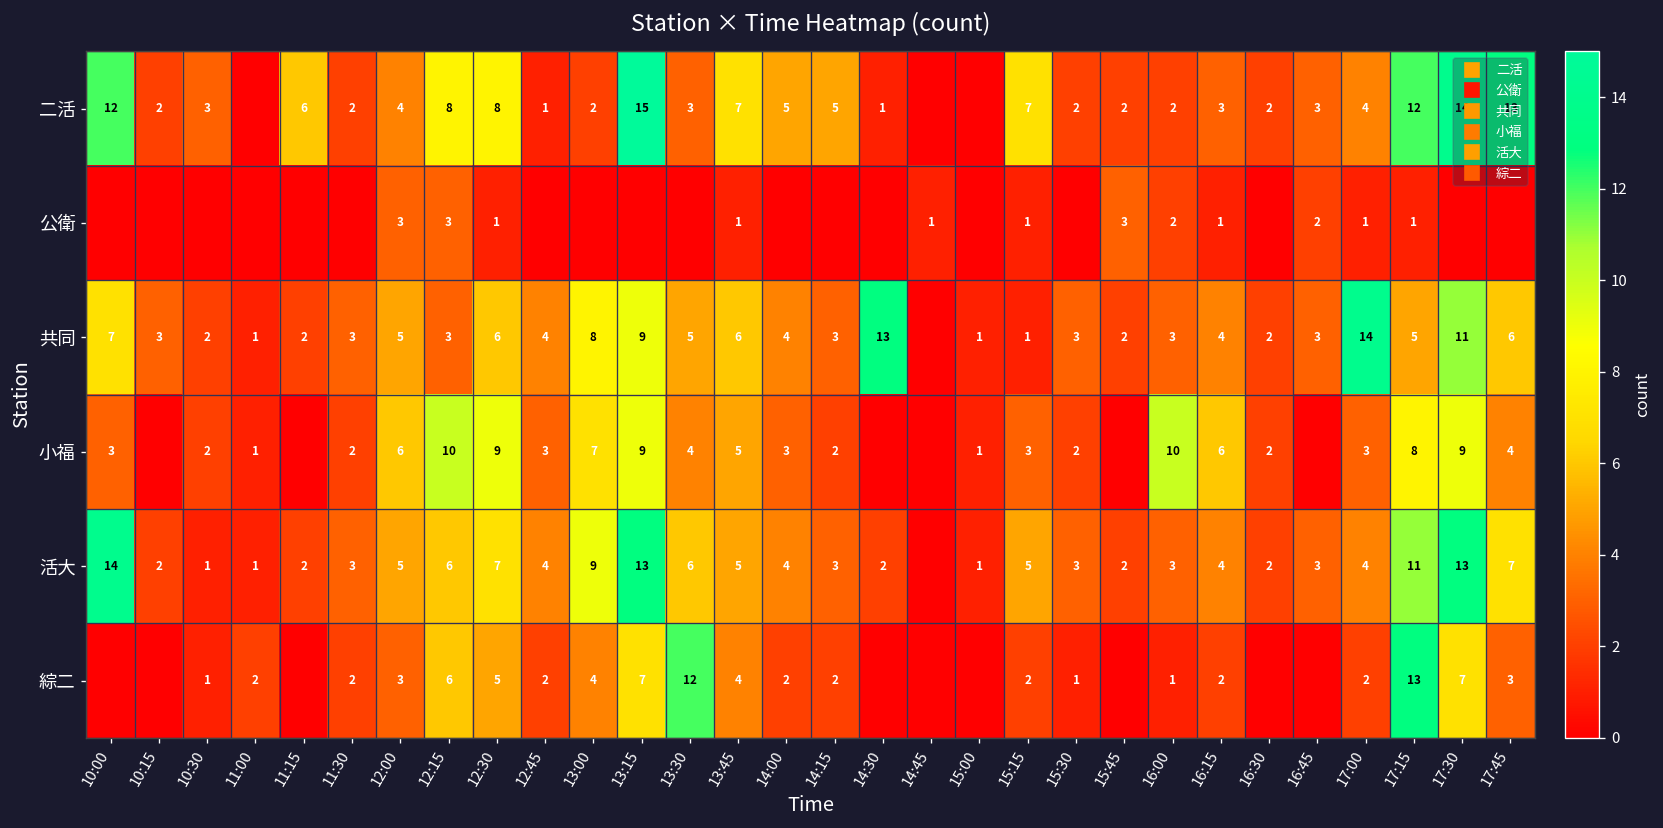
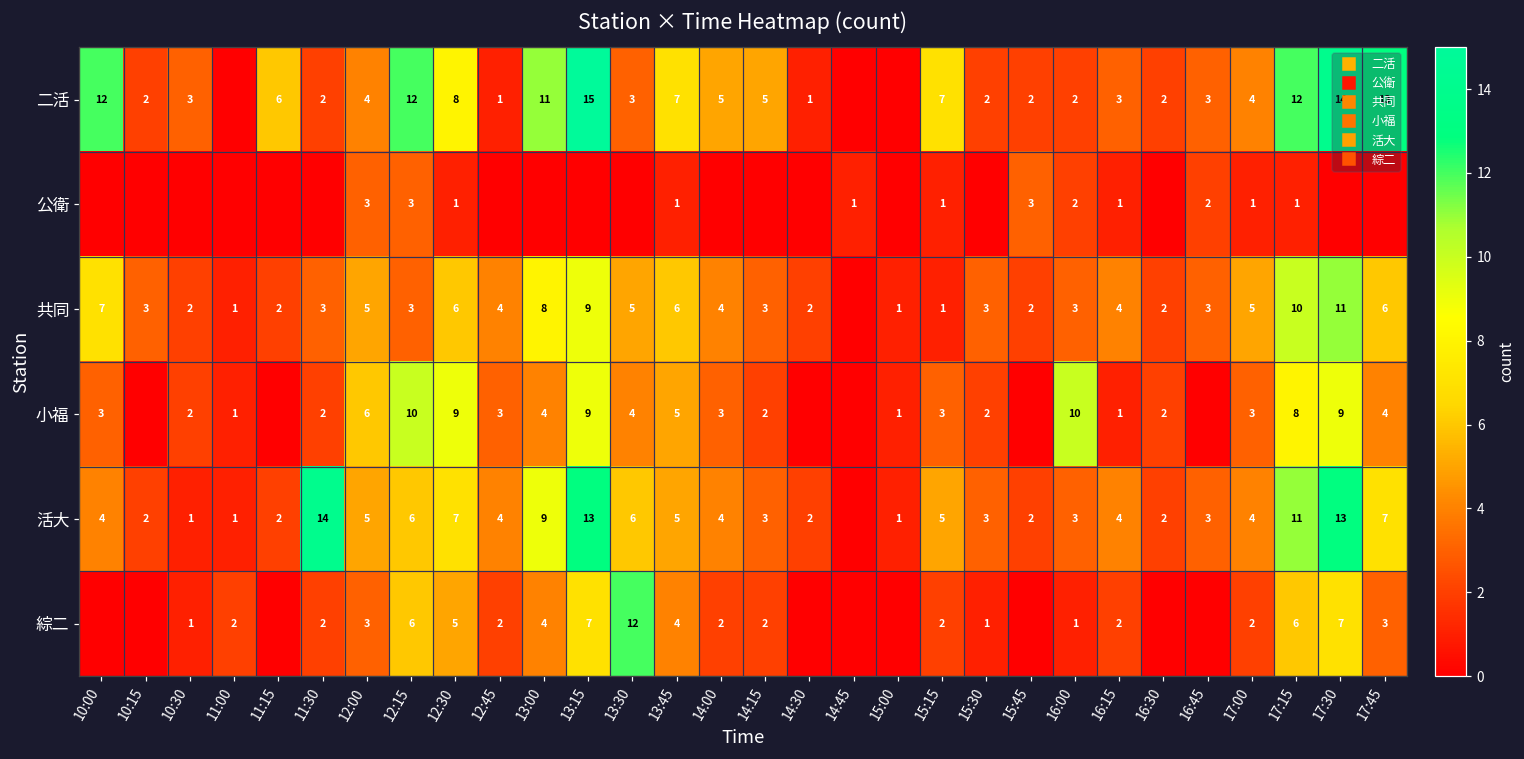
  {
    "二活": {
      "10:00": 12,
      "10:15": 2,
      "10:30": 3,
      "11:15": 6,
      "11:30": 2,
      "12:00": 4,
-     "12:15": 8,
+     "12:15": 12,
      "12:30": 8,
      "12:45": 1,
-     "13:00": 2,
+     "13:00": 11,
      "13:15": 15,
      "13:30": 3,
      "13:45": 7,
      "14:00": 5,
      "14:15": 5,
      "14:30": 1,
      "15:15": 7,
      "15:30": 2,
      "15:45": 2,
      "16:00": 2,
      "16:15": 3,
      "16:30": 2,
      "16:45": 3,
      "17:00": 4,
      "17:15": 12
    },
    "公衛": {
      "12:00": 3,
      "12:15": 3,
      "12:30": 1,
      "13:45": 1,
      "14:45": 1,
      "15:15": 1,
      "15:45": 3,
      "16:00": 2,
      "16:15": 1,
      "16:45": 2,
      "17:00": 1,
      "17:15": 1
    },
    "共同": {
      "10:00": 7,
      "10:15": 3,
      "10:30": 2,
      "11:00": 1,
      "11:15": 2,
      "11:30": 3,
      "12:00": 5,
      "12:15": 3,
      "12:30": 6,
      "12:45": 4,
      "13:00": 8,
      "13:15": 9,
      "13:30": 5,
      "13:45": 6,
      "14:00": 4,
      "14:15": 3,
-     "14:30": 13,
+     "14:30": 2,
      "15:00": 1,
      "15:15": 1,
      "15:30": 3,
      "15:45": 2,
      "16:00": 3,
      "16:15": 4,
      "16:30": 2,
      "16:45": 3,
-     "17:00": 14,
-     "17:15": 5,
+     "17:00": 5,
+     "17:15": 10,
      "17:30": 11,
      "17:45": 6
    },
    "小福": {
      "10:00": 3,
      "10:30": 2,
      "11:00": 1,
      "11:30": 2,
      "12:00": 6,
      "12:15": 10,
      "12:30": 9,
      "12:45": 3,
-     "13:00": 7,
+     "13:00": 4,
      "13:15": 9,
      "13:30": 4,
      "13:45": 5,
      "14:00": 3,
      "14:15": 2,
      "15:00": 1,
      "15:15": 3,
      "15:30": 2,
      "16:00": 10,
-     "16:15": 6,
+     "16:15": 1,
      "16:30": 2,
      "17:00": 3,
      "17:15": 8,
      "17:30": 9,
      "17:45": 4
    },
    "活大": {
-     "10:00": 14,
+     "10:00": 4,
      "10:15": 2,
      "10:30": 1,
      "11:00": 1,
      "11:15": 2,
-     "11:30": 3,
+     "11:30": 14,
      "12:00": 5,
      "12:15": 6,
      "12:30": 7,
      "12:45": 4,
      "13:00": 9,
      "13:15": 13,
      "13:30": 6,
      "13:45": 5,
      "14:00": 4,
      "14:15": 3,
      "14:30": 2,
      "15:00": 1,
      "15:15": 5,
      "15:30": 3,
      "15:45": 2,
      "16:00": 3,
      "16:15": 4,
      "16:30": 2,
      "16:45": 3,
      "17:00": 4,
      "17:15": 11,
      "17:30": 13,
      "17:45": 7
    },
    "綜二": {
      "10:30": 1,
      "11:00": 2,
      "11:30": 2,
      "12:00": 3,
      "12:15": 6,
      "12:30": 5,
      "12:45": 2,
      "13:00": 4,
      "13:15": 7,
      "13:30": 12,
      "13:45": 4,
      "14:00": 2,
      "14:15": 2,
      "15:15": 2,
      "15:30": 1,
      "16:00": 1,
      "16:15": 2,
      "17:00": 2,
-     "17:15": 13,
+     "17:15": 6,
      "17:30": 7,
      "17:45": 3
    }
  }
